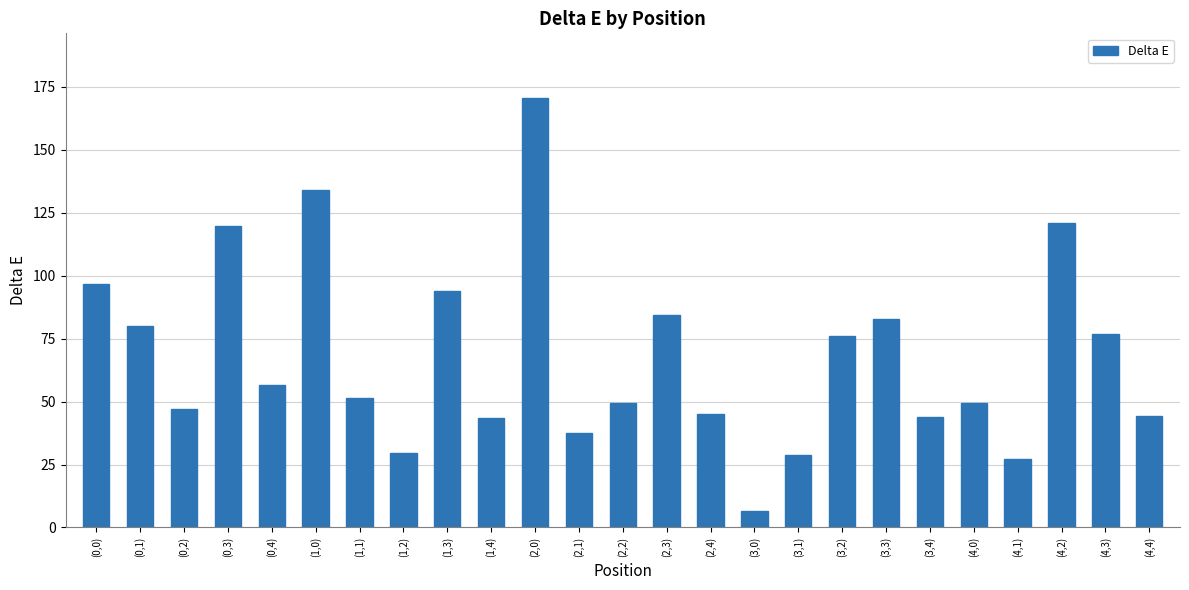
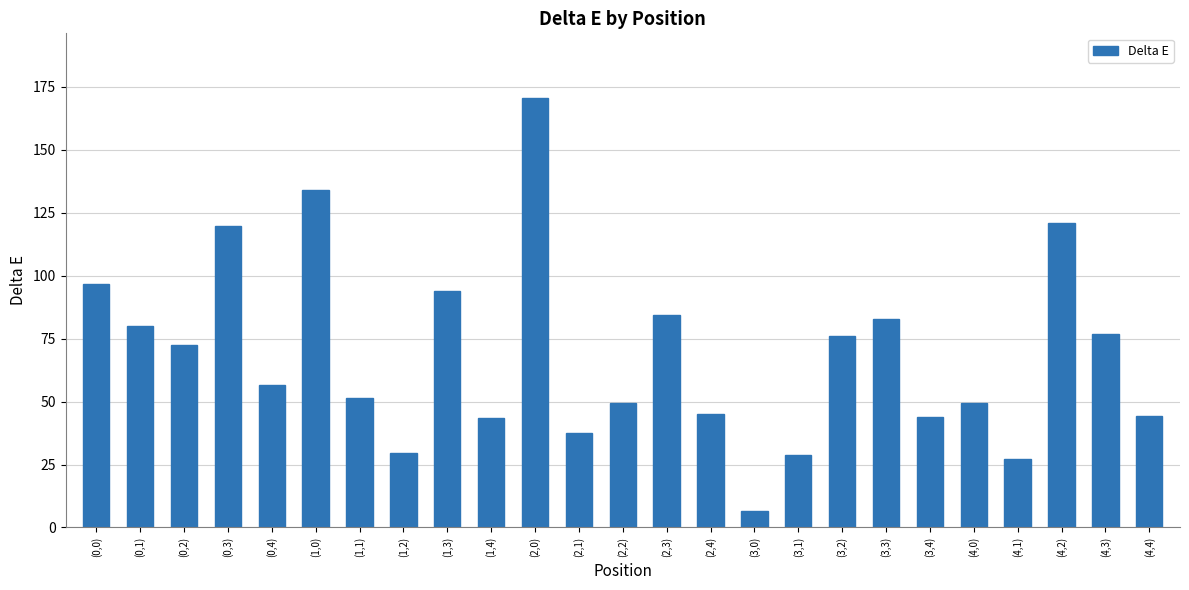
  {
    "(0,0)": 97,
    "(0,1)": 80,
-   "(0,2)": 47,
+   "(0,2)": 73,
    "(0,3)": 120,
    "(0,4)": 57,
    "(1,0)": 134,
    "(1,1)": 51,
    "(1,2)": 29,
    "(1,3)": 94,
    "(1,4)": 43,
    "(2,0)": 171,
    "(2,1)": 38,
    "(2,2)": 49,
    "(2,3)": 84,
    "(2,4)": 45,
    "(3,0)": 7,
    "(3,1)": 29,
    "(3,2)": 76,
    "(3,3)": 83,
    "(3,4)": 44,
    "(4,0)": 49,
    "(4,1)": 27,
    "(4,2)": 121,
    "(4,3)": 77,
    "(4,4)": 44
  }
